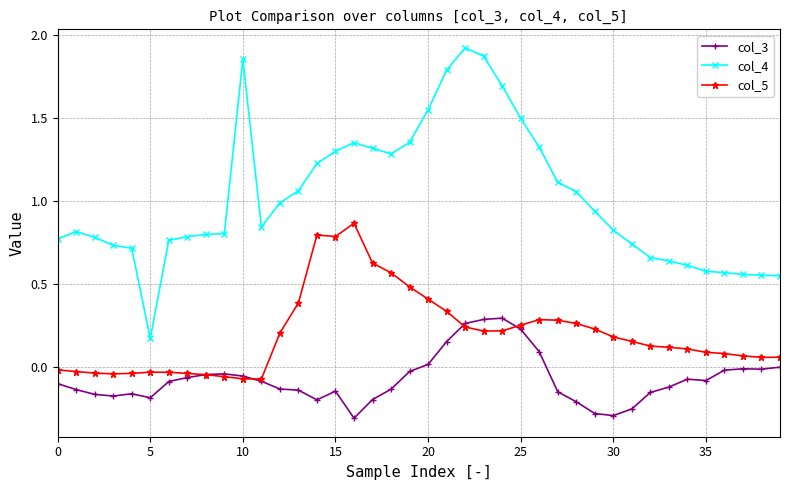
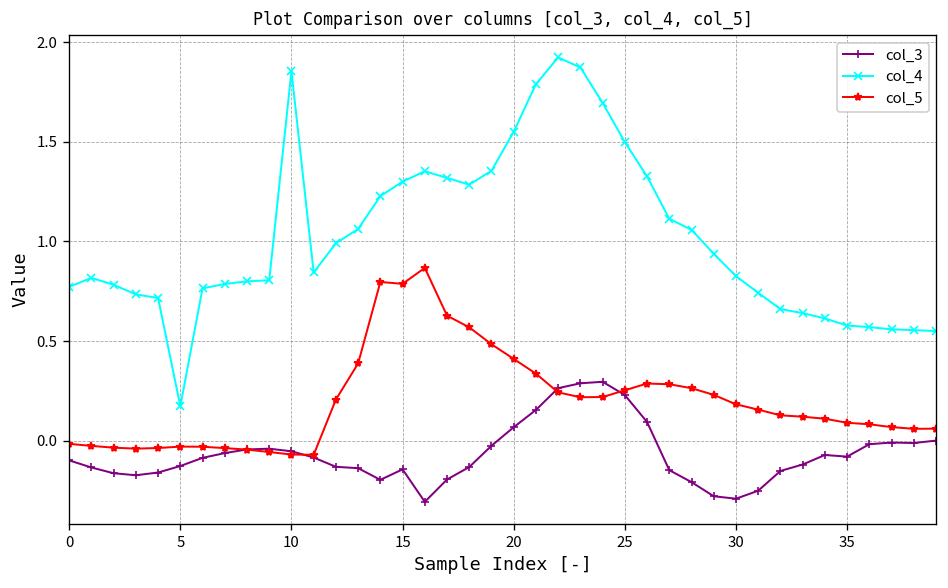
  {
    "col_3": {
      "0": -0.10,
-     "5": -0.18,
+     "5": -0.13,
      "10": -0.05,
      "15": -0.14,
-     "20": 0.02,
+     "20": 0.07,
      "25": 0.23,
      "30": -0.29,
      "35": -0.08
    },
    "col_4": {
      "0": 0.77,
      "5": 0.17,
      "10": 1.86,
      "15": 1.30,
      "20": 1.55,
      "25": 1.50,
      "30": 0.83,
      "35": 0.58
    },
    "col_5": {
      "0": -0.02,
      "5": -0.03,
      "10": -0.07,
      "15": 0.79,
      "20": 0.41,
      "25": 0.25,
      "30": 0.18,
      "35": 0.09
    }
  }
